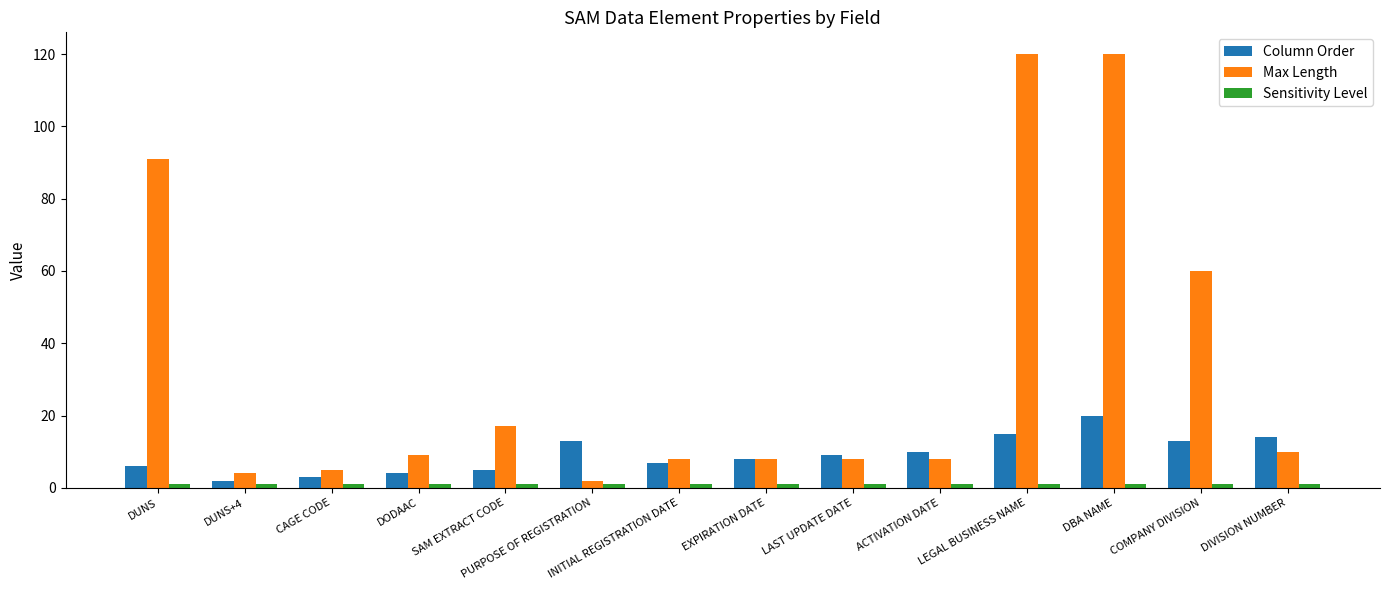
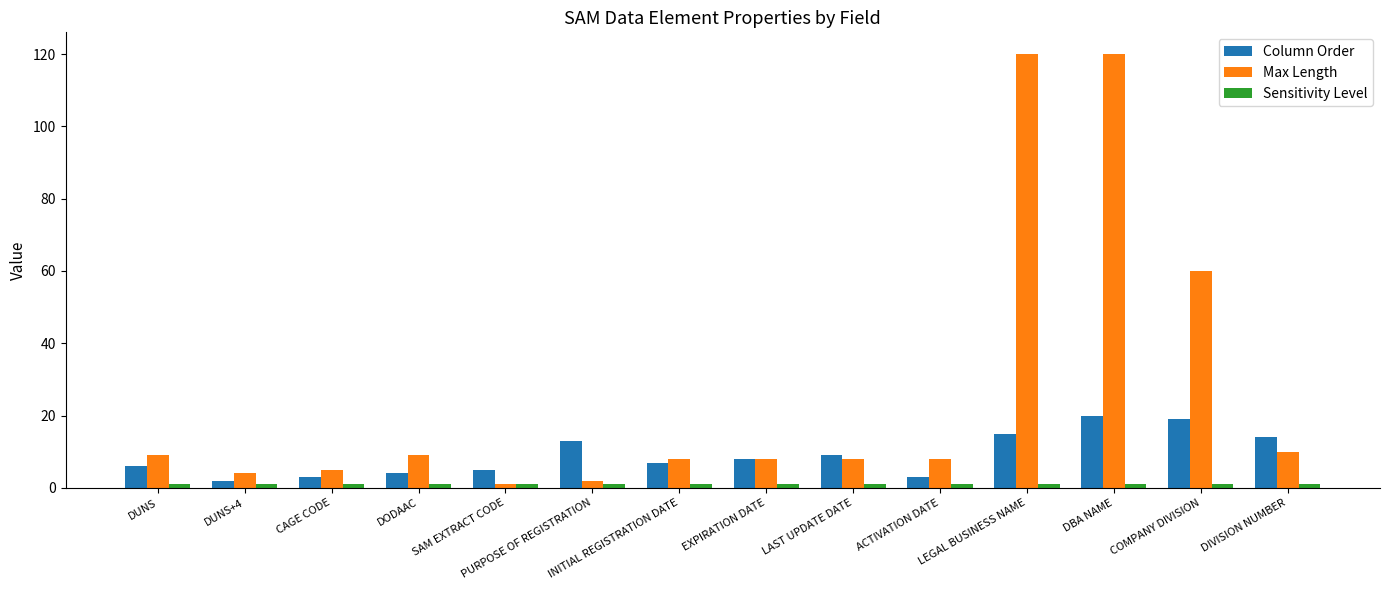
  {
    "Column Order": {
      "DUNS": 6,
      "DUNS+4": 2,
      "CAGE CODE": 3,
      "DODAAC": 4,
      "SAM EXTRACT CODE": 5,
      "PURPOSE OF REGISTRATION": 13,
      "INITIAL REGISTRATION DATE": 7,
      "EXPIRATION DATE": 8,
      "LAST UPDATE DATE": 9,
-     "ACTIVATION DATE": 10,
+     "ACTIVATION DATE": 3,
      "LEGAL BUSINESS NAME": 15,
      "DBA NAME": 20,
-     "COMPANY DIVISION": 13,
+     "COMPANY DIVISION": 19,
      "DIVISION NUMBER": 14
    },
    "Max Length": {
-     "DUNS": 91,
+     "DUNS": 9,
      "DUNS+4": 4,
      "CAGE CODE": 5,
      "DODAAC": 9,
-     "SAM EXTRACT CODE": 17,
+     "SAM EXTRACT CODE": 1,
      "PURPOSE OF REGISTRATION": 2,
      "INITIAL REGISTRATION DATE": 8,
      "EXPIRATION DATE": 8,
      "LAST UPDATE DATE": 8,
      "ACTIVATION DATE": 8,
      "LEGAL BUSINESS NAME": 120,
      "DBA NAME": 120,
      "COMPANY DIVISION": 60,
      "DIVISION NUMBER": 10
    },
    "Sensitivity Level": {
      "DUNS": 1,
      "DUNS+4": 1,
      "CAGE CODE": 1,
      "DODAAC": 1,
      "SAM EXTRACT CODE": 1,
      "PURPOSE OF REGISTRATION": 1,
      "INITIAL REGISTRATION DATE": 1,
      "EXPIRATION DATE": 1,
      "LAST UPDATE DATE": 1,
      "ACTIVATION DATE": 1,
      "LEGAL BUSINESS NAME": 1,
      "DBA NAME": 1,
      "COMPANY DIVISION": 1,
      "DIVISION NUMBER": 1
    }
  }
